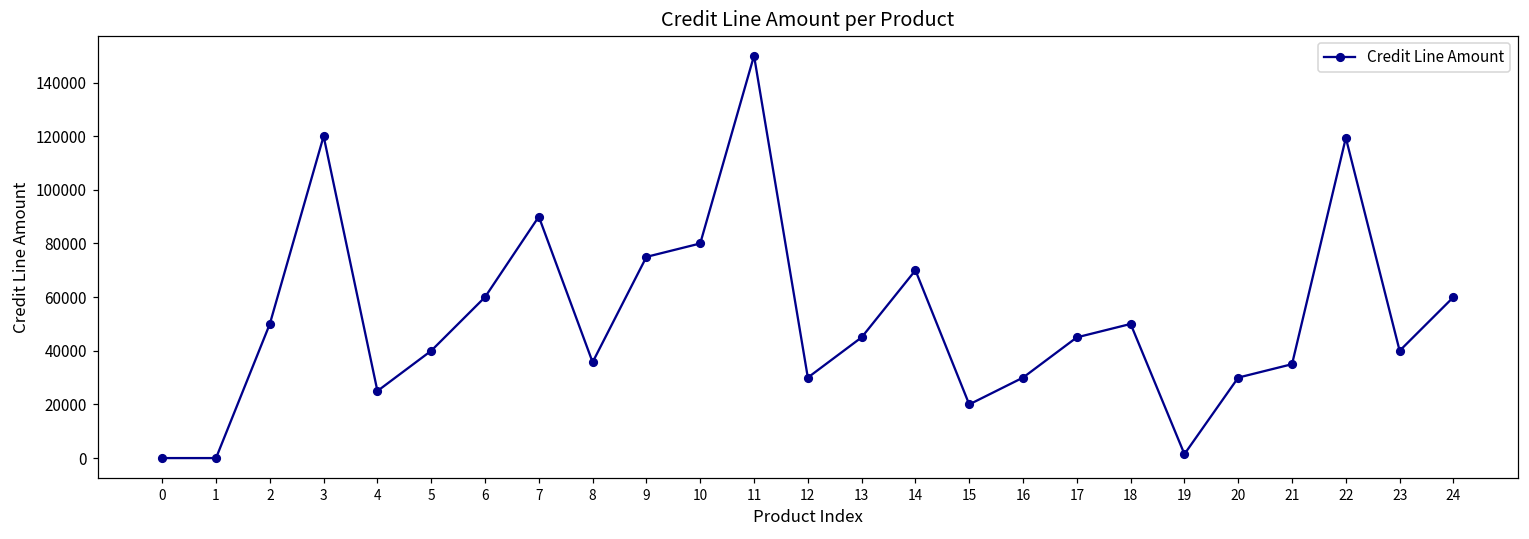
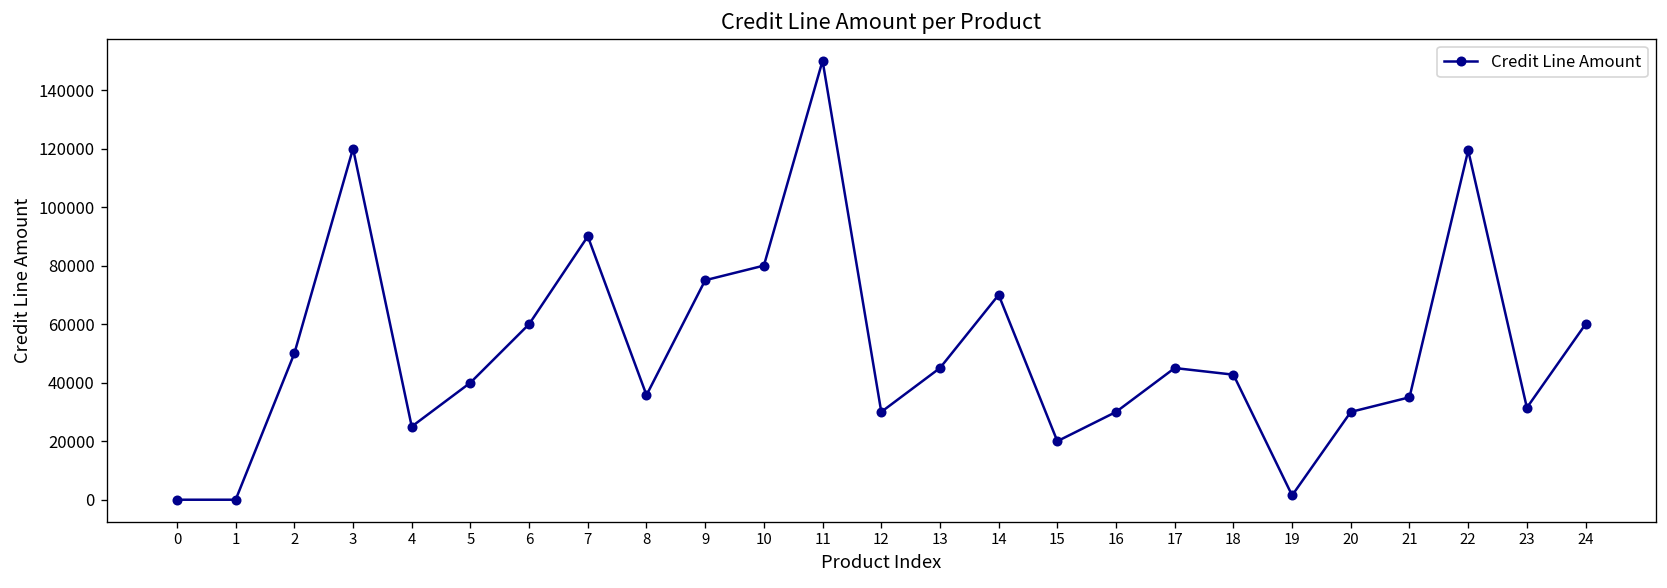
  {
    "0": 0,
    "1": 0,
    "2": 50000,
    "3": 120000,
    "4": 25000,
    "5": 40000,
    "6": 60000,
    "7": 90000,
    "8": 36000,
    "9": 75000,
    "10": 80000,
    "11": 150000,
    "12": 30000,
    "13": 45000,
    "14": 70000,
    "15": 20000,
    "16": 30000,
    "17": 45000,
-   "18": 50000,
+   "18": 43000,
    "19": 1000,
    "20": 30000,
    "21": 35000,
    "22": 119000,
-   "23": 40000,
+   "23": 31000,
    "24": 60000
  }
